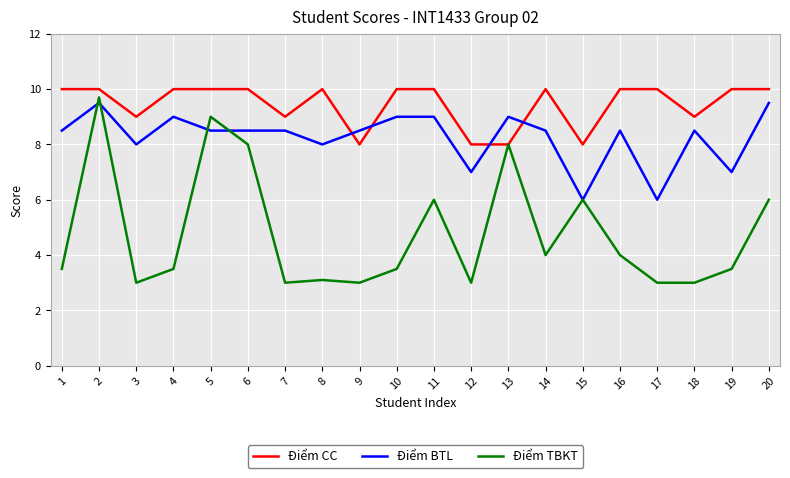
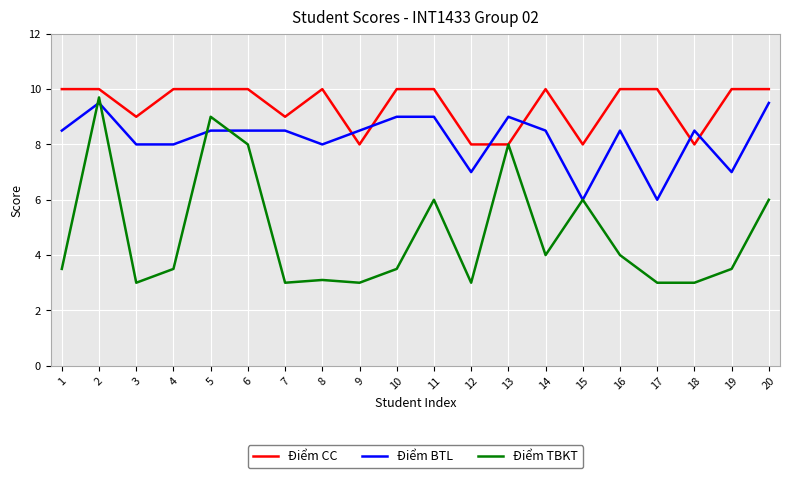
  {
    "Điểm CC": {
      "1": 10,
      "2": 10,
      "3": 9,
      "4": 10,
      "5": 10,
      "6": 10,
      "7": 9,
      "8": 10,
      "9": 8,
      "10": 10,
      "11": 10,
      "12": 8,
      "14": 10,
      "15": 8,
      "16": 10,
      "17": 10,
-     "18": 9,
+     "18": 8,
      "19": 10,
      "20": 10
    },
    "Điểm BTL": {
      "1": 8.5,
      "2": 9.5,
      "3": 8,
-     "4": 9,
+     "4": 8,
      "5": 8.5,
      "6": 8.5,
      "7": 8.5,
      "8": 8,
      "9": 8.5,
      "10": 9,
      "11": 9,
      "12": 7,
      "13": 9,
      "14": 8.5,
      "16": 8.5,
      "17": 6,
      "18": 8.5,
      "19": 7,
      "20": 9.5
    },
    "Điểm TBKT": {
      "1": 3.5,
      "2": 9.7,
      "3": 3,
      "4": 3.5,
      "5": 9,
      "6": 8,
      "7": 3,
      "8": 3.1,
      "9": 3,
      "10": 3.5,
      "11": 6,
      "12": 3,
      "14": 4,
      "16": 4,
      "17": 3,
      "18": 3,
      "19": 3.5,
      "20": 6
    }
  }
